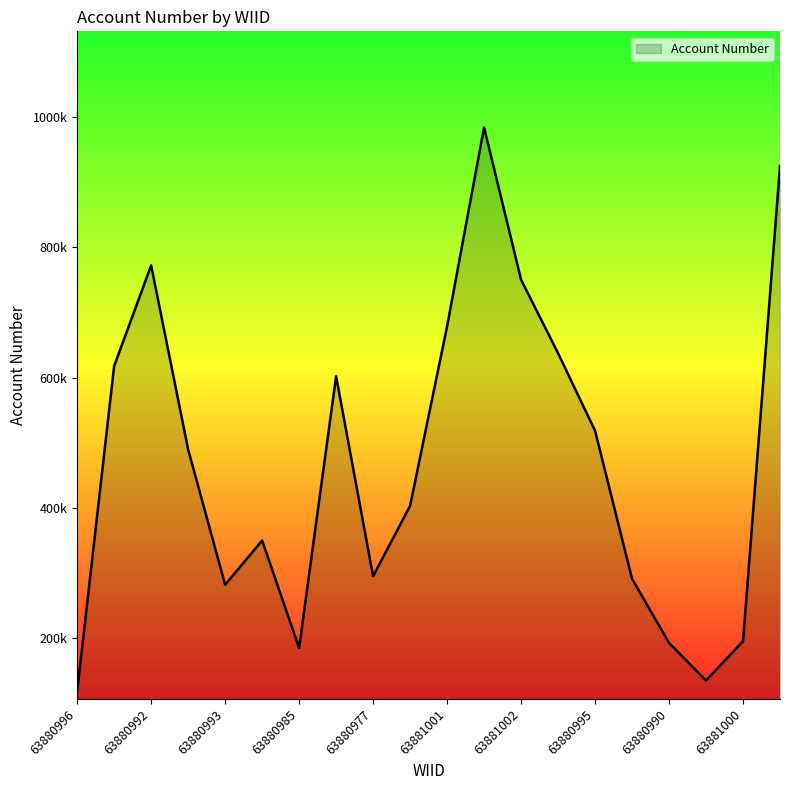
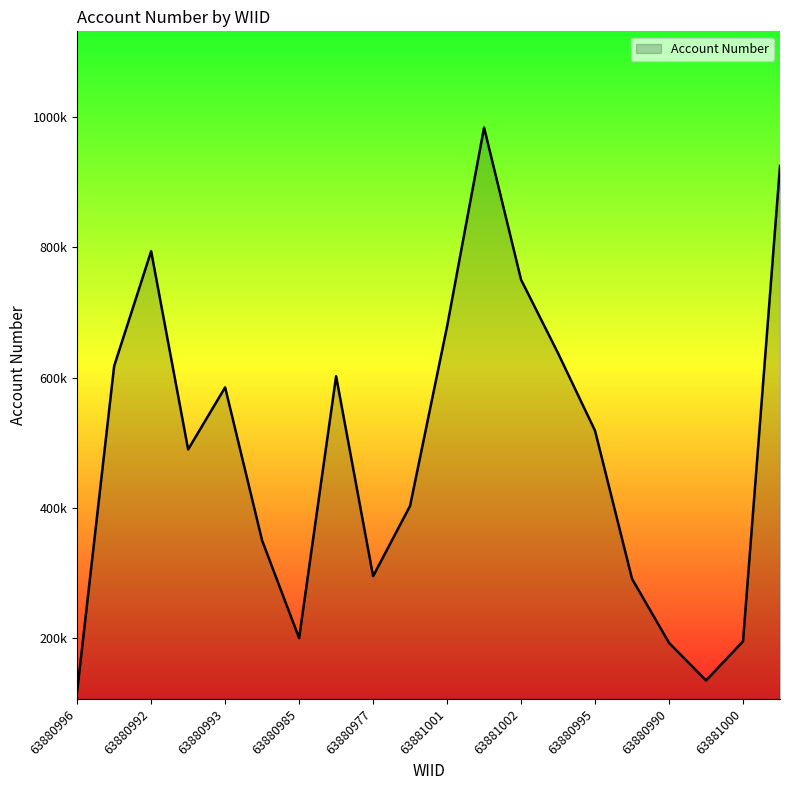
  {
    "63880996": 120000,
-   "63880992": 770000,
-   "63880993": 280000,
-   "63880985": 190000,
+   "63880992": 790000,
+   "63880993": 590000,
+   "63880985": 200000,
    "63880977": 300000,
    "63881001": 680000,
    "63881002": 750000,
    "63880995": 520000,
    "63880990": 190000,
    "63881000": 200000
  }
